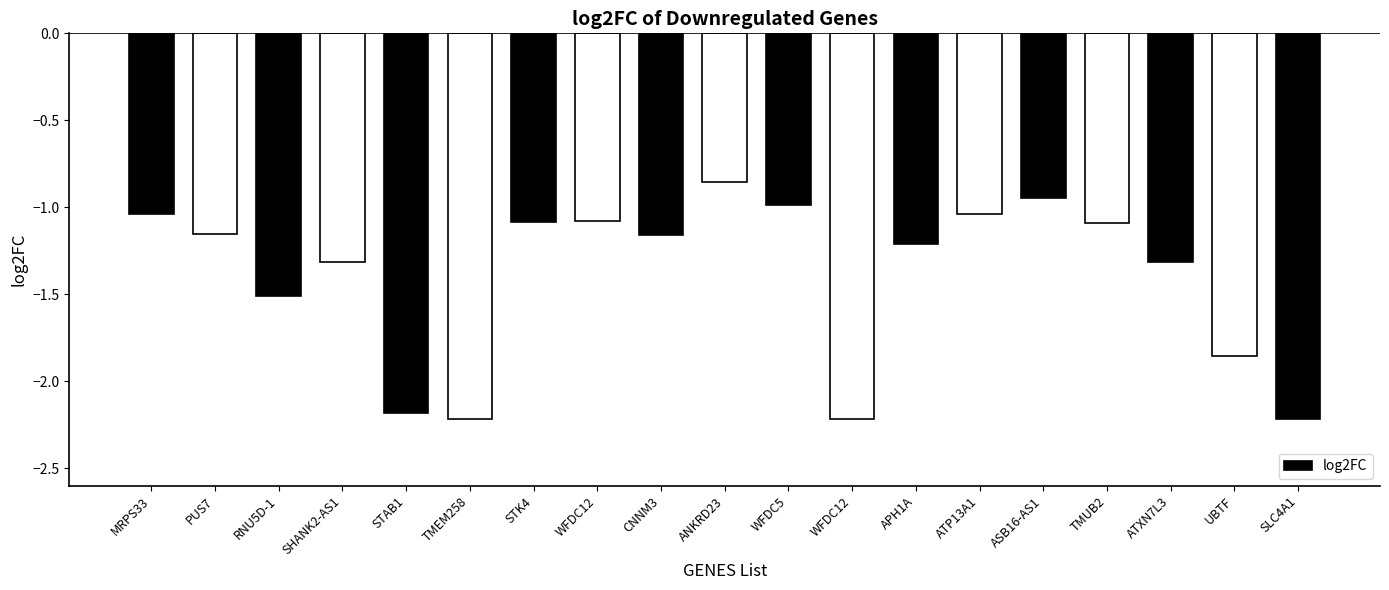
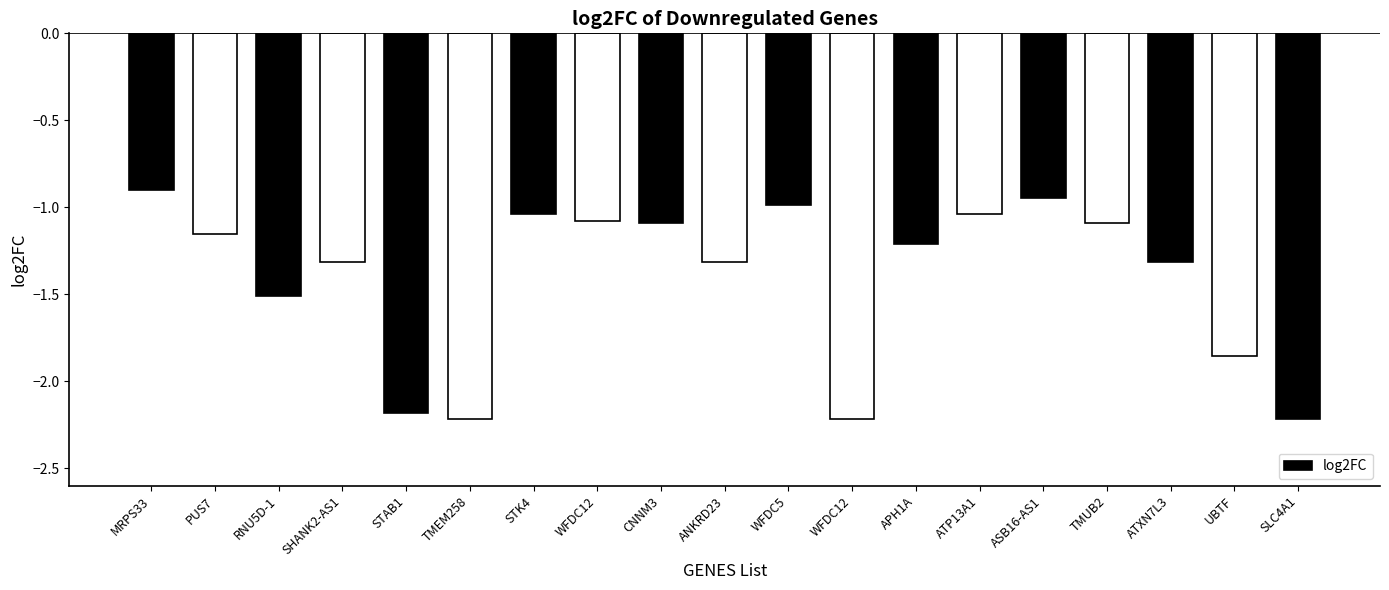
  {
-   "MRPS33": -1.04,
+   "MRPS33": -0.90,
    "PUS7": -1.15,
    "RNU5D-1": -1.51,
    "SHANK2-AS1": -1.31,
    "STAB1": -2.18,
    "TMEM258": -2.21,
-   "STK4": -1.09,
-   "CNNM3": -1.16,
-   "ANKRD23": -0.85,
+   "STK4": -1.04,
+   "CNNM3": -1.09,
+   "ANKRD23": -1.31,
    "WFDC5": -0.98,
    "APH1A": -1.21,
    "ATP13A1": -1.04,
    "ASB16-AS1": -0.94,
    "TMUB2": -1.09,
    "ATXN7L3": -1.31,
    "UBTF": -1.86,
    "SLC4A1": -2.21
  }
